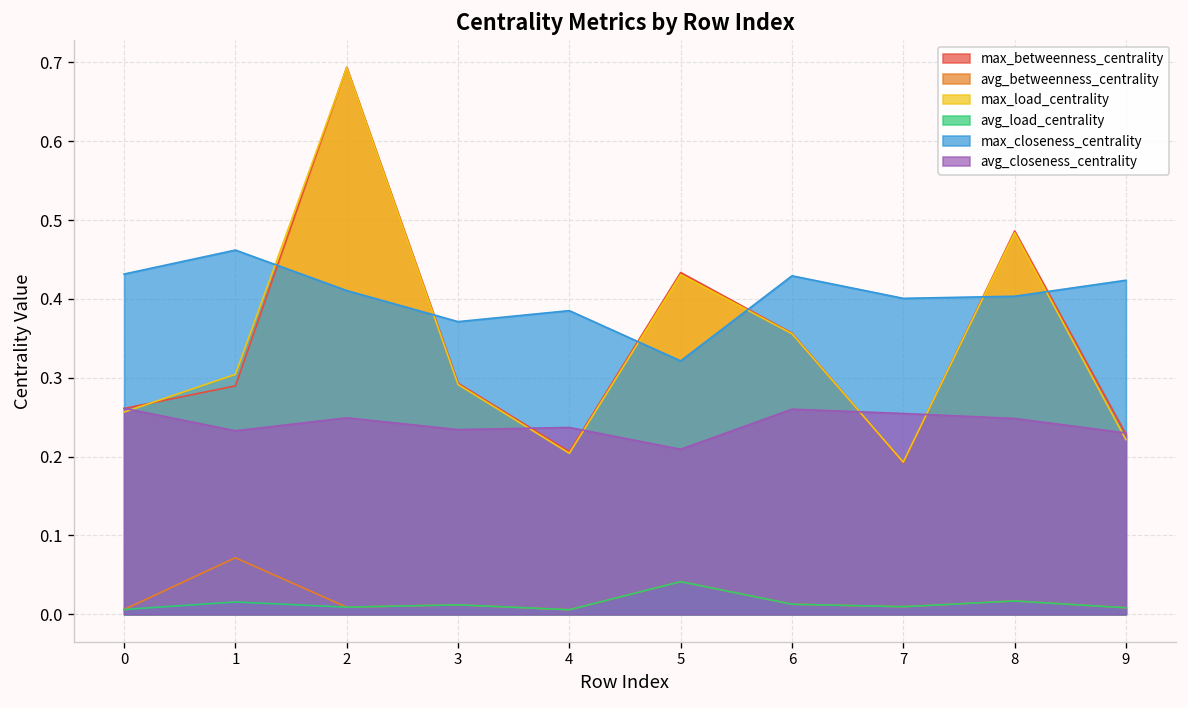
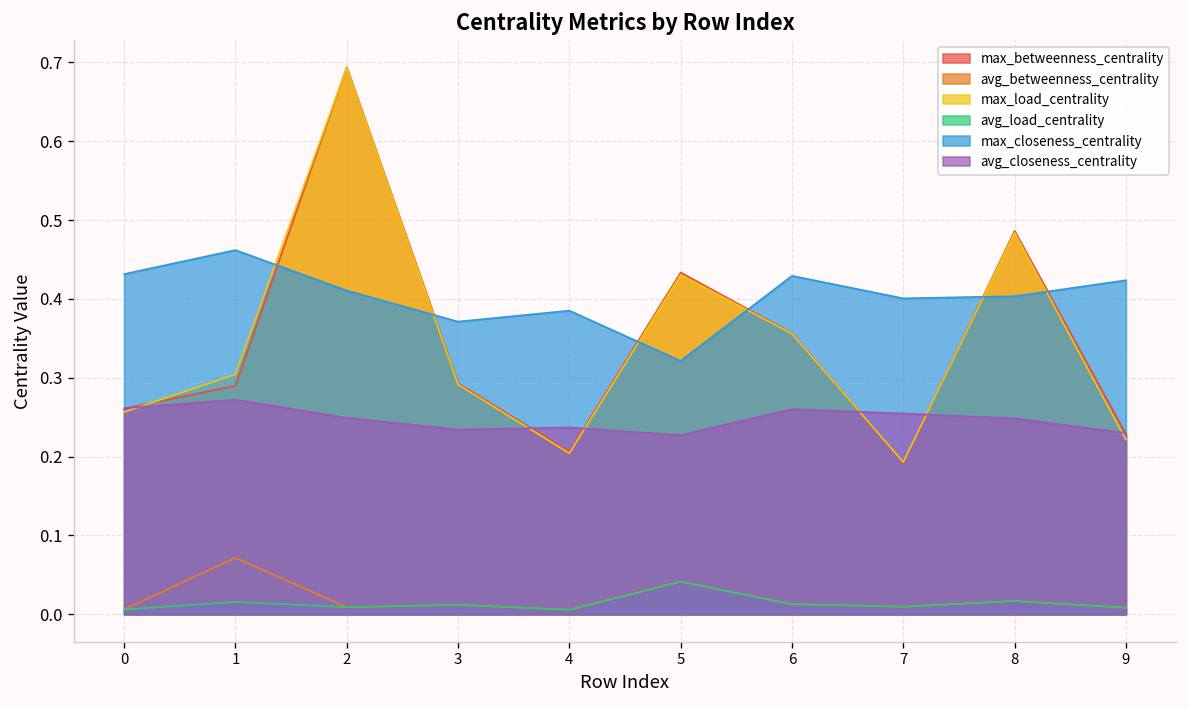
  {
    "max_load_centrality": {
      "0": 0.26,
      "1": 0.30,
      "9": 0.22
    },
    "avg_load_centrality": {
      "1": 0.02
    },
    "max_closeness_centrality": {
      "0": 0.43,
      "1": 0.46,
      "2": 0.41,
      "3": 0.37,
      "4": 0.39,
      "5": 0.32,
      "6": 0.43,
      "7": 0.40,
      "8": 0.40,
      "9": 0.42
    },
    "avg_closeness_centrality": {
-     "1": 0.23,
+     "1": 0.27,
      "2": 0.25,
      "3": 0.23,
      "4": 0.24,
-     "5": 0.21,
+     "5": 0.23,
      "6": 0.26,
      "7": 0.25,
      "8": 0.25
    }
  }
